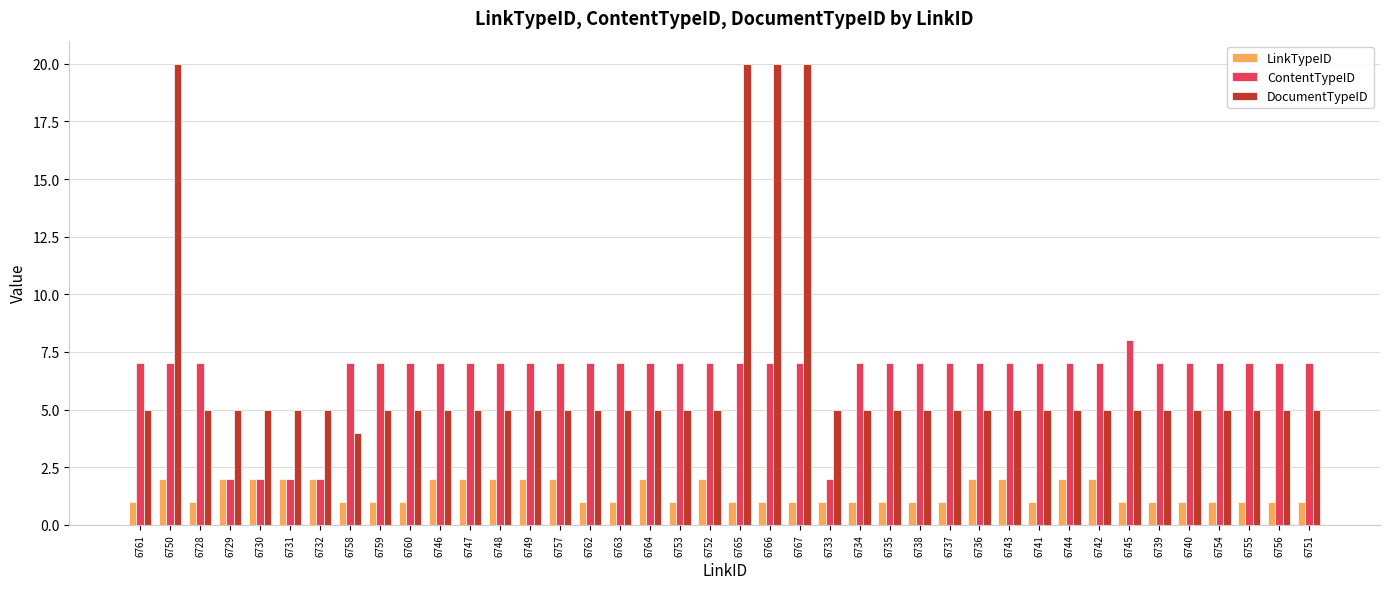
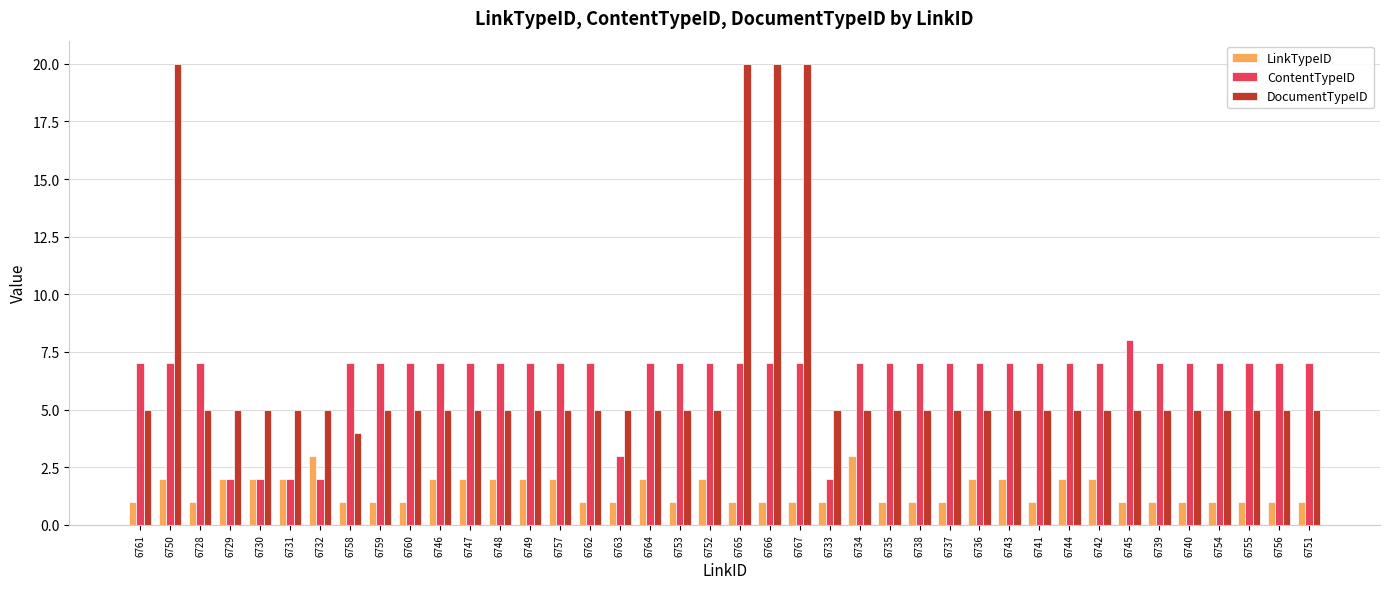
  {
    "LinkTypeID": {
      "6761": 1,
      "6750": 2,
      "6728": 1,
      "6729": 2,
      "6730": 2,
      "6731": 2,
-     "6732": 2,
+     "6732": 3,
      "6758": 1,
      "6759": 1,
      "6760": 1,
      "6746": 2,
      "6747": 2,
      "6748": 2,
      "6749": 2,
      "6757": 2,
      "6762": 1,
      "6763": 1,
      "6764": 2,
      "6753": 1,
      "6752": 2,
      "6765": 1,
      "6766": 1,
      "6767": 1,
      "6733": 1,
-     "6734": 1,
+     "6734": 3,
      "6735": 1,
      "6738": 1,
      "6737": 1,
      "6736": 2,
      "6743": 2,
      "6741": 1,
      "6744": 2,
      "6742": 2,
      "6745": 1,
      "6739": 1,
      "6740": 1,
      "6754": 1,
      "6755": 1,
      "6756": 1,
      "6751": 1
    },
    "ContentTypeID": {
      "6761": 7,
      "6750": 7,
      "6728": 7,
      "6729": 2,
      "6730": 2,
      "6731": 2,
      "6732": 2,
      "6758": 7,
      "6759": 7,
      "6760": 7,
      "6746": 7,
      "6747": 7,
      "6748": 7,
      "6749": 7,
      "6757": 7,
      "6762": 7,
-     "6763": 7,
+     "6763": 3,
      "6764": 7,
      "6753": 7,
      "6752": 7,
      "6765": 7,
      "6766": 7,
      "6767": 7,
      "6733": 2,
      "6734": 7,
      "6735": 7,
      "6738": 7,
      "6737": 7,
      "6736": 7,
      "6743": 7,
      "6741": 7,
      "6744": 7,
      "6742": 7,
      "6745": 8,
      "6739": 7,
      "6740": 7,
      "6754": 7,
      "6755": 7,
      "6756": 7,
      "6751": 7
    },
    "DocumentTypeID": {
      "6761": 5,
      "6750": 20,
      "6728": 5,
      "6729": 5,
      "6730": 5,
      "6731": 5,
      "6732": 5,
      "6758": 4,
      "6759": 5,
      "6760": 5,
      "6746": 5,
      "6747": 5,
      "6748": 5,
      "6749": 5,
      "6757": 5,
      "6762": 5,
      "6763": 5,
      "6764": 5,
      "6753": 5,
      "6752": 5,
      "6765": 20,
      "6766": 20,
      "6767": 20,
      "6733": 5,
      "6734": 5,
      "6735": 5,
      "6738": 5,
      "6737": 5,
      "6736": 5,
      "6743": 5,
      "6741": 5,
      "6744": 5,
      "6742": 5,
      "6745": 5,
      "6739": 5,
      "6740": 5,
      "6754": 5,
      "6755": 5,
      "6756": 5,
      "6751": 5
    }
  }
